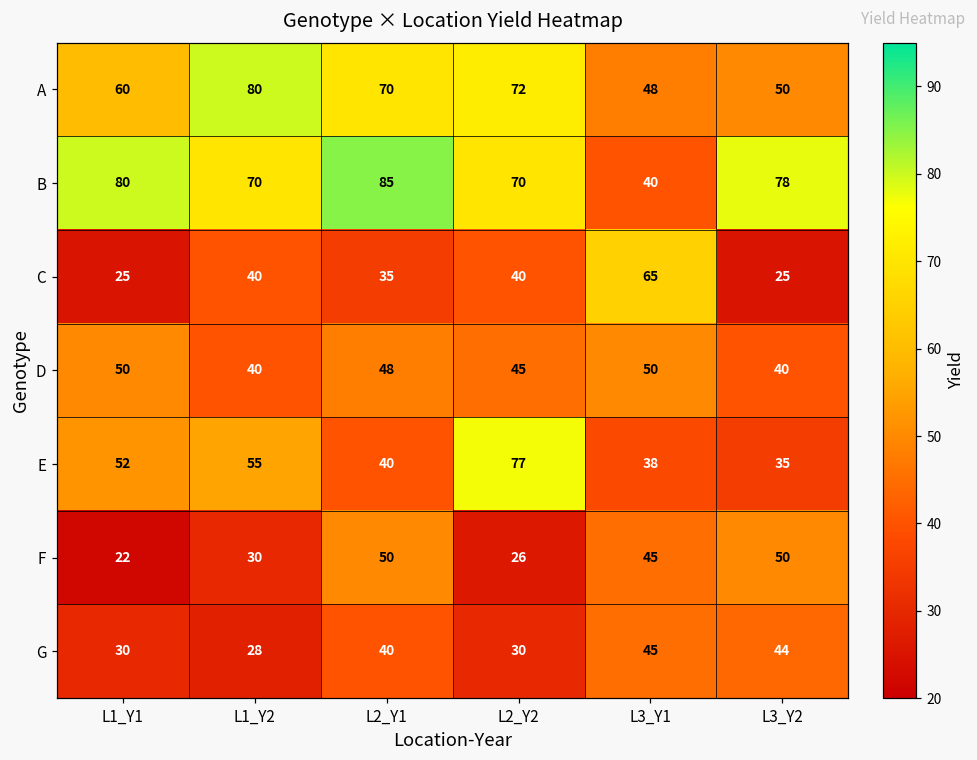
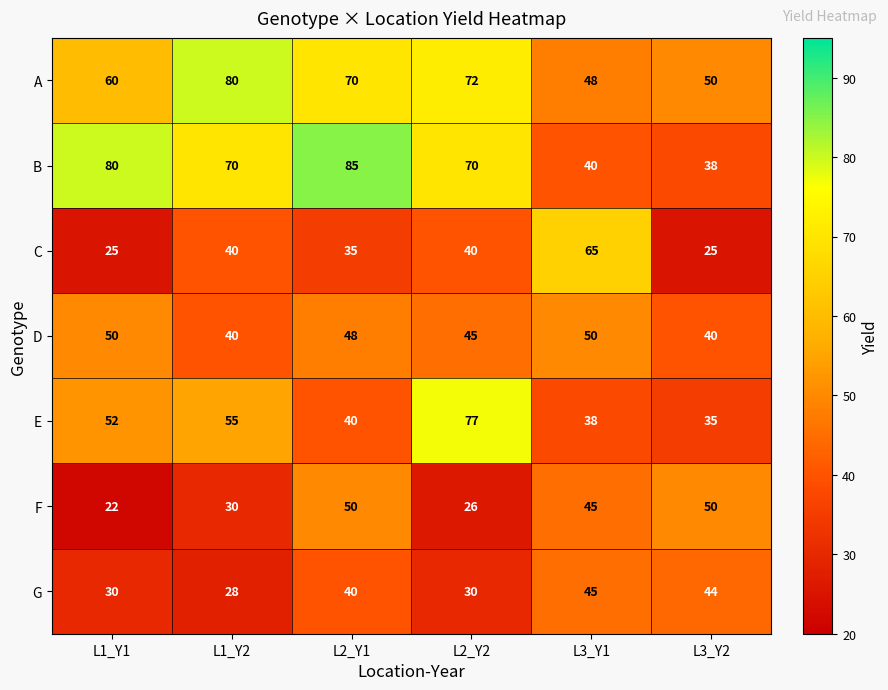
  {
    "A": {
      "L1_Y1": 60,
      "L1_Y2": 80,
      "L2_Y1": 70,
      "L2_Y2": 72,
      "L3_Y1": 48,
      "L3_Y2": 50
    },
    "B": {
      "L1_Y1": 80,
      "L1_Y2": 70,
      "L2_Y1": 85,
      "L2_Y2": 70,
      "L3_Y1": 40,
-     "L3_Y2": 78
+     "L3_Y2": 38
    },
    "C": {
      "L1_Y1": 25,
      "L1_Y2": 40,
      "L2_Y1": 35,
      "L2_Y2": 40,
      "L3_Y1": 65,
      "L3_Y2": 25
    },
    "D": {
      "L1_Y1": 50,
      "L1_Y2": 40,
      "L2_Y1": 48,
      "L2_Y2": 45,
      "L3_Y1": 50,
      "L3_Y2": 40
    },
    "E": {
      "L1_Y1": 52,
      "L1_Y2": 55,
      "L2_Y1": 40,
      "L2_Y2": 77,
      "L3_Y1": 38,
      "L3_Y2": 35
    },
    "F": {
      "L1_Y1": 22,
      "L1_Y2": 30,
      "L2_Y1": 50,
      "L2_Y2": 26,
      "L3_Y1": 45,
      "L3_Y2": 50
    },
    "G": {
      "L1_Y1": 30,
      "L1_Y2": 28,
      "L2_Y1": 40,
      "L2_Y2": 30,
      "L3_Y1": 45,
      "L3_Y2": 44
    }
  }
